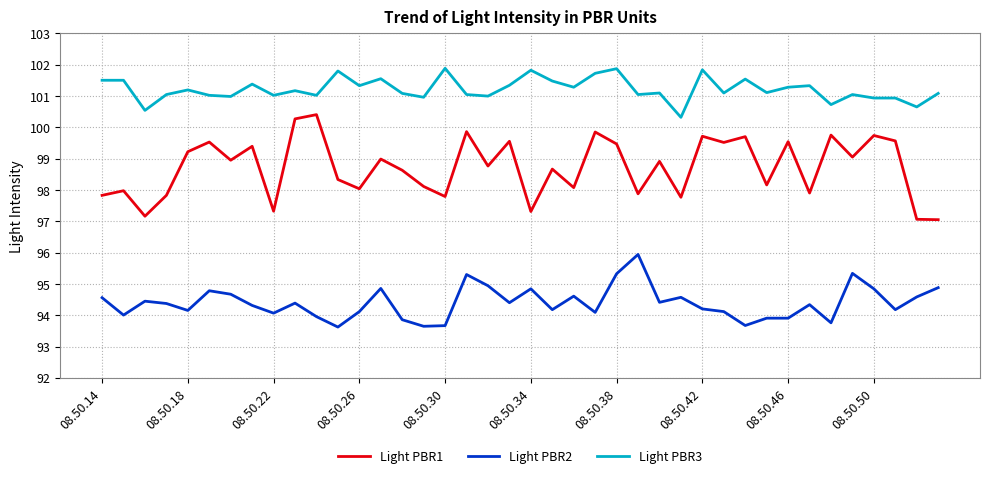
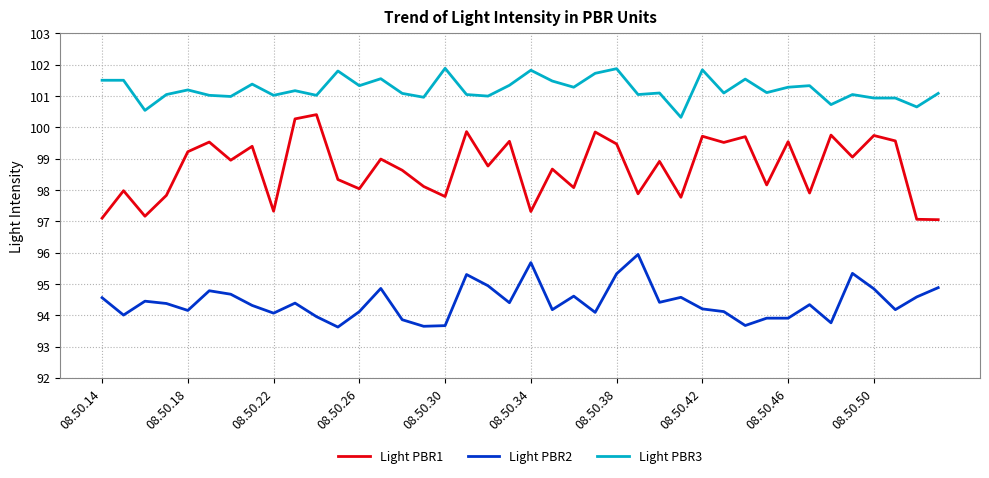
  {
    "Light PBR1": {
-     "08.50.14": 97.8,
+     "08.50.14": 97.1,
      "08.50.18": 99.2,
      "08.50.22": 97.3,
      "08.50.26": 98.0,
      "08.50.30": 97.8,
      "08.50.34": 97.3,
      "08.50.38": 99.5,
      "08.50.42": 99.7,
      "08.50.46": 99.5,
      "08.50.50": 99.7
    },
    "Light PBR2": {
      "08.50.14": 94.6,
      "08.50.18": 94.2,
      "08.50.22": 94.1,
      "08.50.26": 94.1,
      "08.50.30": 93.7,
-     "08.50.34": 94.8,
+     "08.50.34": 95.7,
      "08.50.38": 95.3,
      "08.50.42": 94.2,
      "08.50.46": 93.9,
      "08.50.50": 94.8
    },
    "Light PBR3": {
      "08.50.14": 101.5,
      "08.50.18": 101.2,
      "08.50.22": 101.0,
      "08.50.26": 101.3,
      "08.50.30": 101.9,
      "08.50.34": 101.8,
      "08.50.38": 101.9,
      "08.50.42": 101.8,
      "08.50.46": 101.3,
      "08.50.50": 100.9
    }
  }
